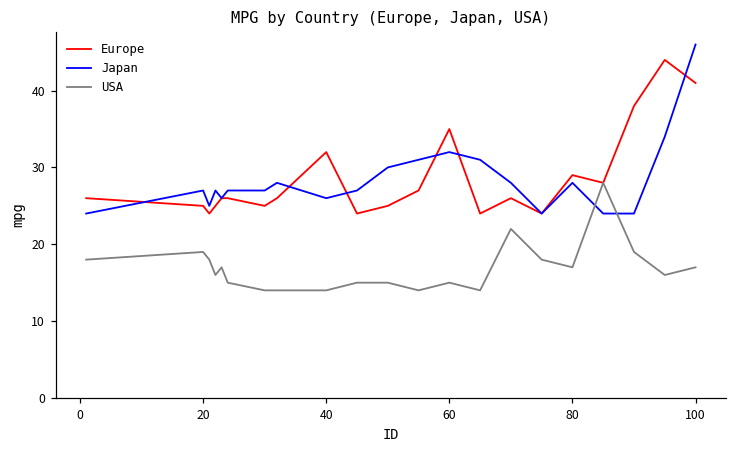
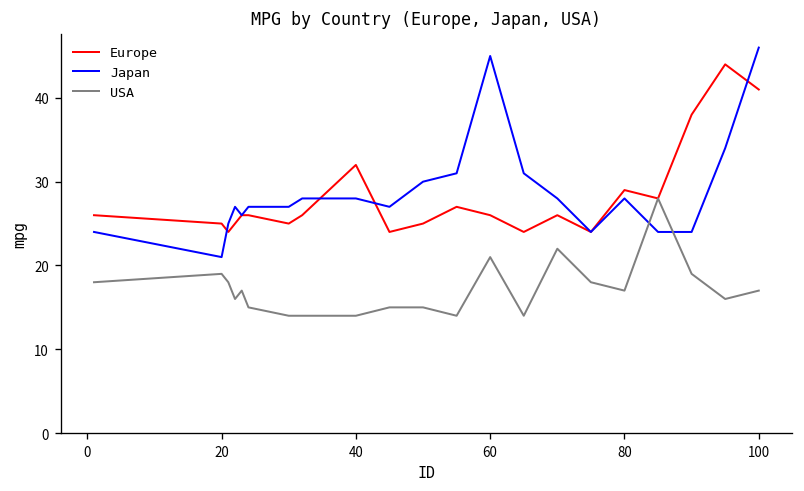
  {
    "Europe": {
      "20": 25,
      "40": 32,
-     "60": 35,
+     "60": 26,
      "80": 29,
      "100": 41
    },
    "Japan": {
-     "20": 27,
-     "40": 26,
-     "60": 32,
+     "20": 21,
+     "40": 28,
+     "60": 45,
      "80": 28,
      "100": 46
    },
    "USA": {
      "20": 19,
      "40": 14,
-     "60": 15,
+     "60": 21,
      "80": 17,
      "100": 17
    }
  }
